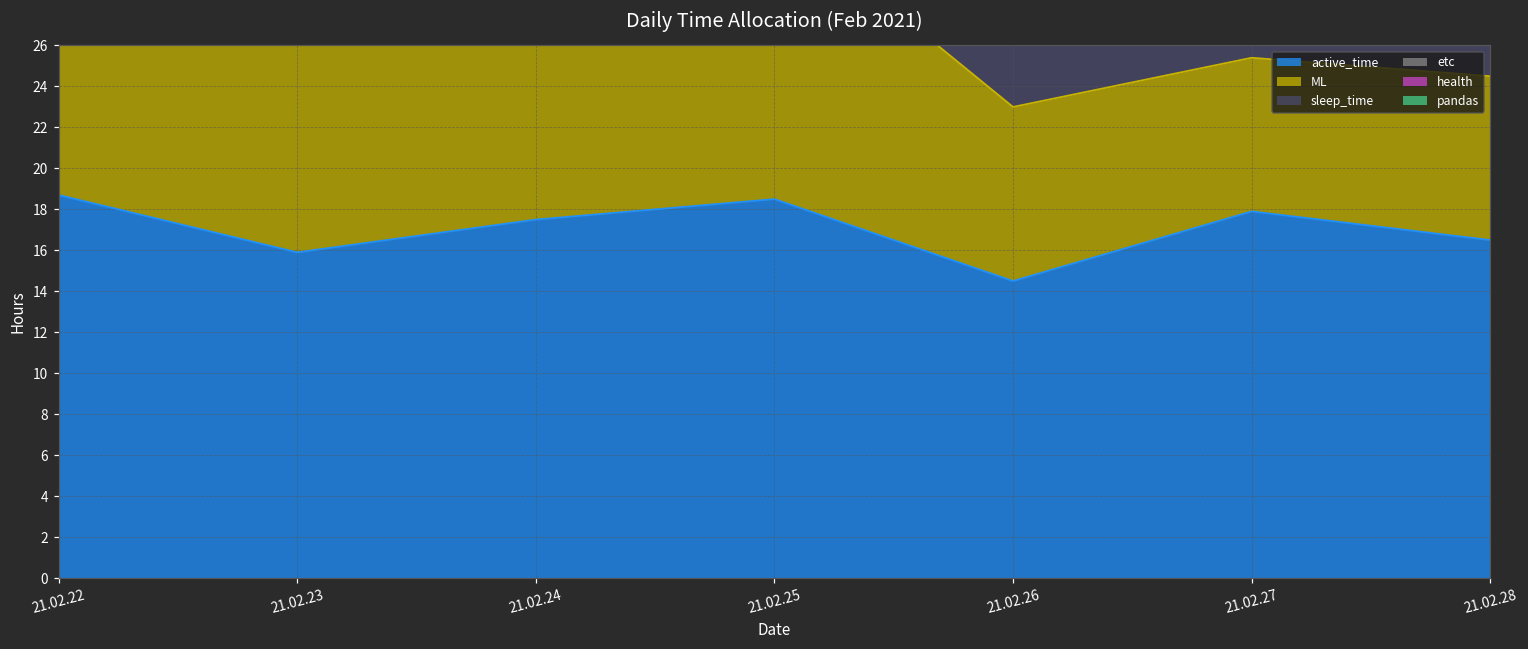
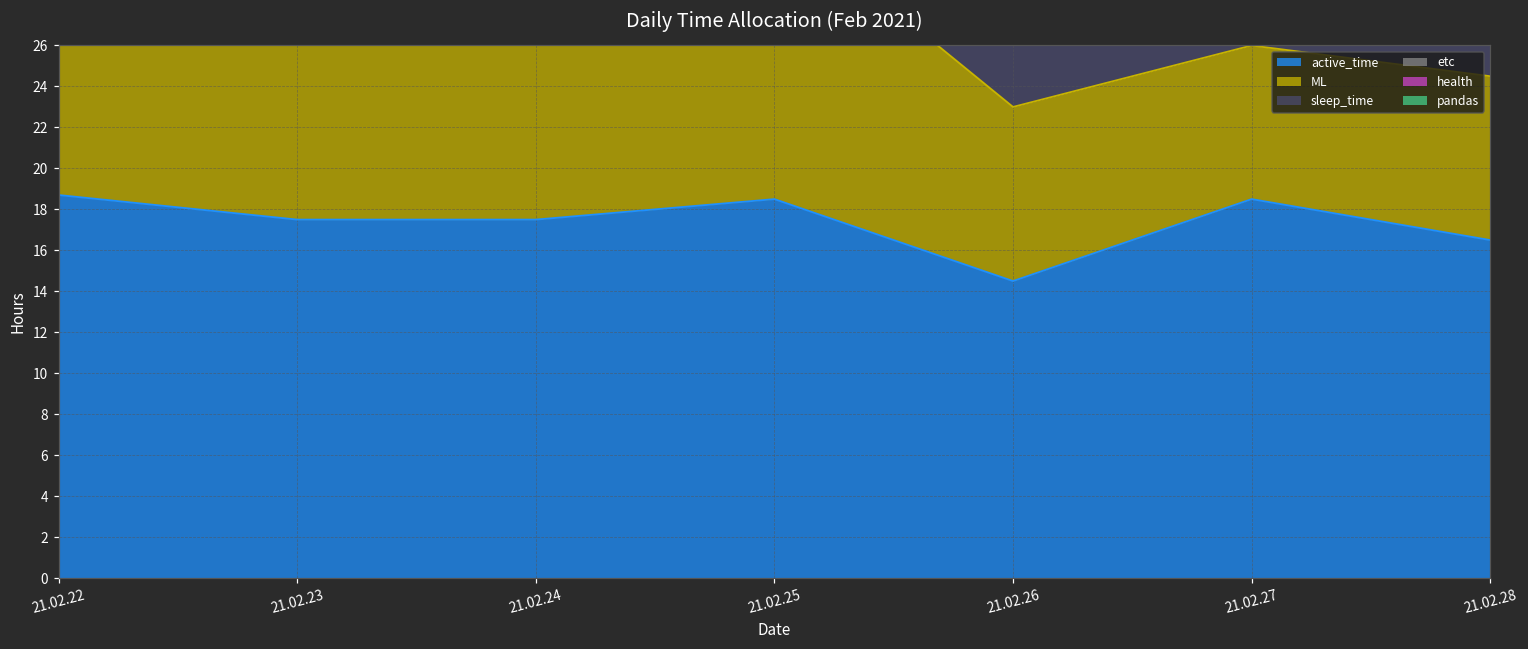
  {
    "active_time": {
      "21.02.22": 18.7,
-     "21.02.23": 15.9,
+     "21.02.23": 17.5,
      "21.02.24": 17.5,
      "21.02.25": 18.5,
      "21.02.26": 14.5,
-     "21.02.27": 17.9,
+     "21.02.27": 18.5,
      "21.02.28": 16.5
    },
    "ML": {
      "21.02.26": 8.5,
      "21.02.27": 7.5,
      "21.02.28": 8.0
    }
  }
